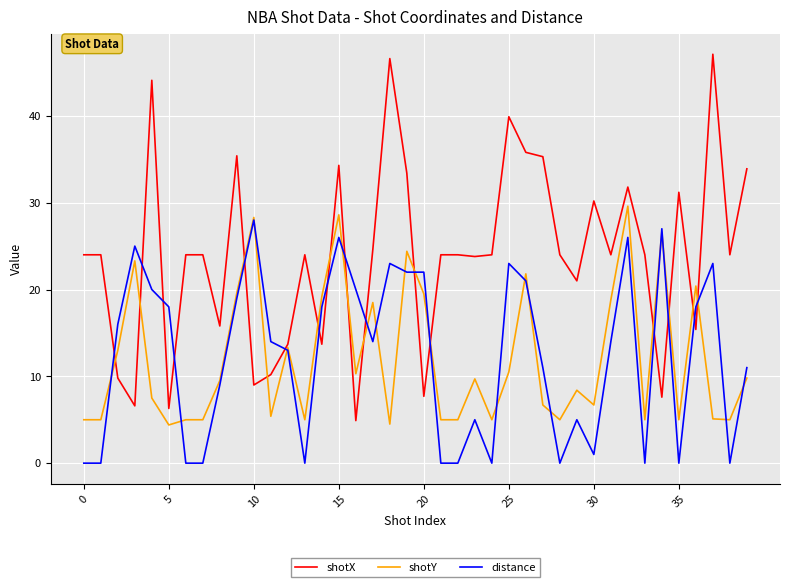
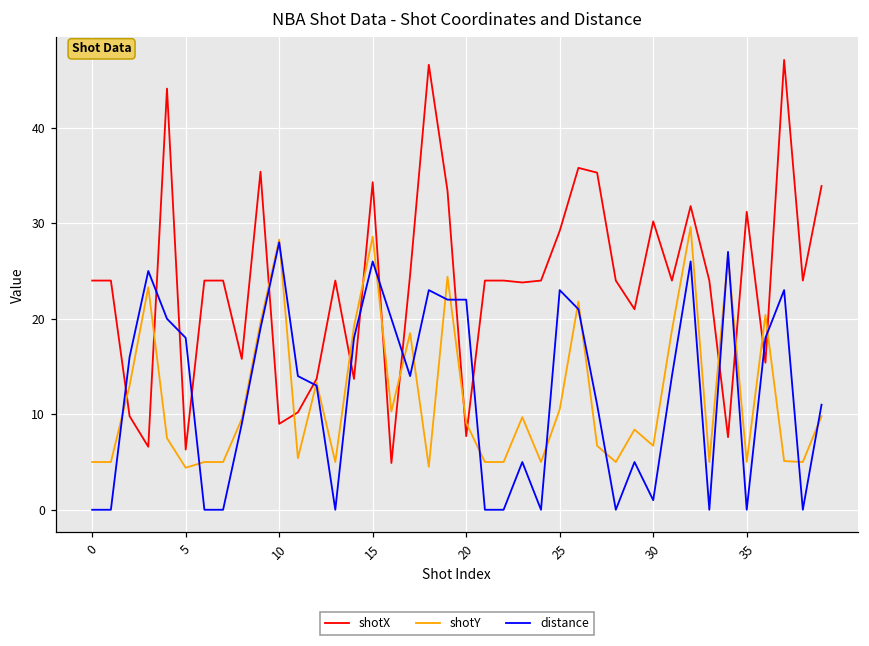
  {
    "shotX": {
      "0": 24,
      "5": 6,
      "10": 9,
      "15": 34,
      "20": 8,
-     "25": 40,
+     "25": 29,
      "30": 30,
      "35": 31
    },
    "shotY": {
      "0": 5,
      "5": 4,
      "10": 28,
      "15": 29,
-     "20": 20,
+     "20": 9,
      "25": 11,
      "30": 7,
      "35": 5
    },
    "distance": {
      "0": 0,
      "5": 18,
      "10": 28,
      "15": 26,
      "20": 22,
      "25": 23,
      "30": 1,
      "35": 0
    }
  }
